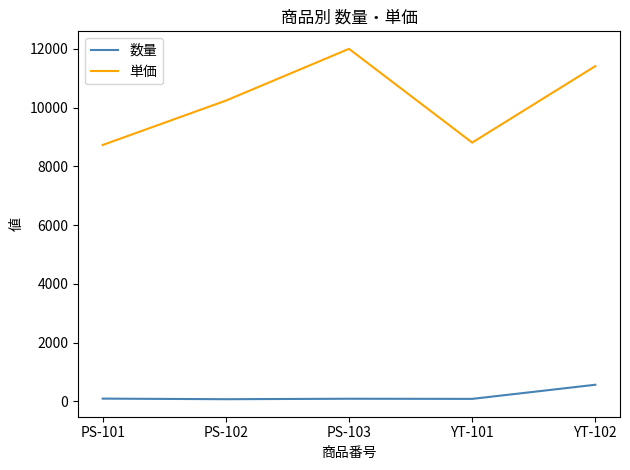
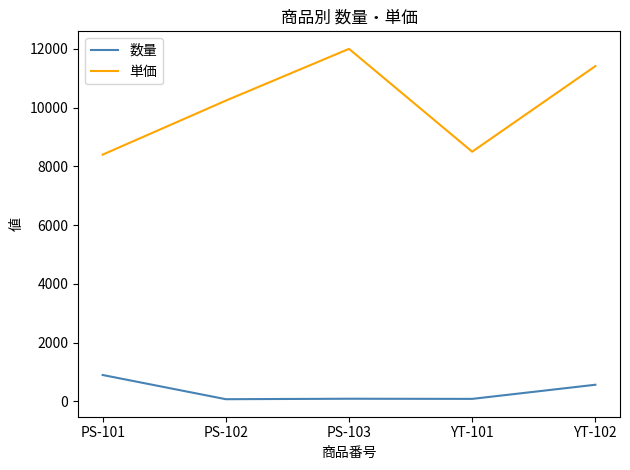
  {
    "数量": {
-     "PS-101": 100,
+     "PS-101": 900,
      "PS-102": 100,
      "PS-103": 100,
      "YT-101": 100,
      "YT-102": 600
    },
    "単価": {
-     "PS-101": 8700,
+     "PS-101": 8400,
      "PS-102": 10200,
      "PS-103": 12000,
-     "YT-101": 8800,
+     "YT-101": 8500,
      "YT-102": 11400
    }
  }
